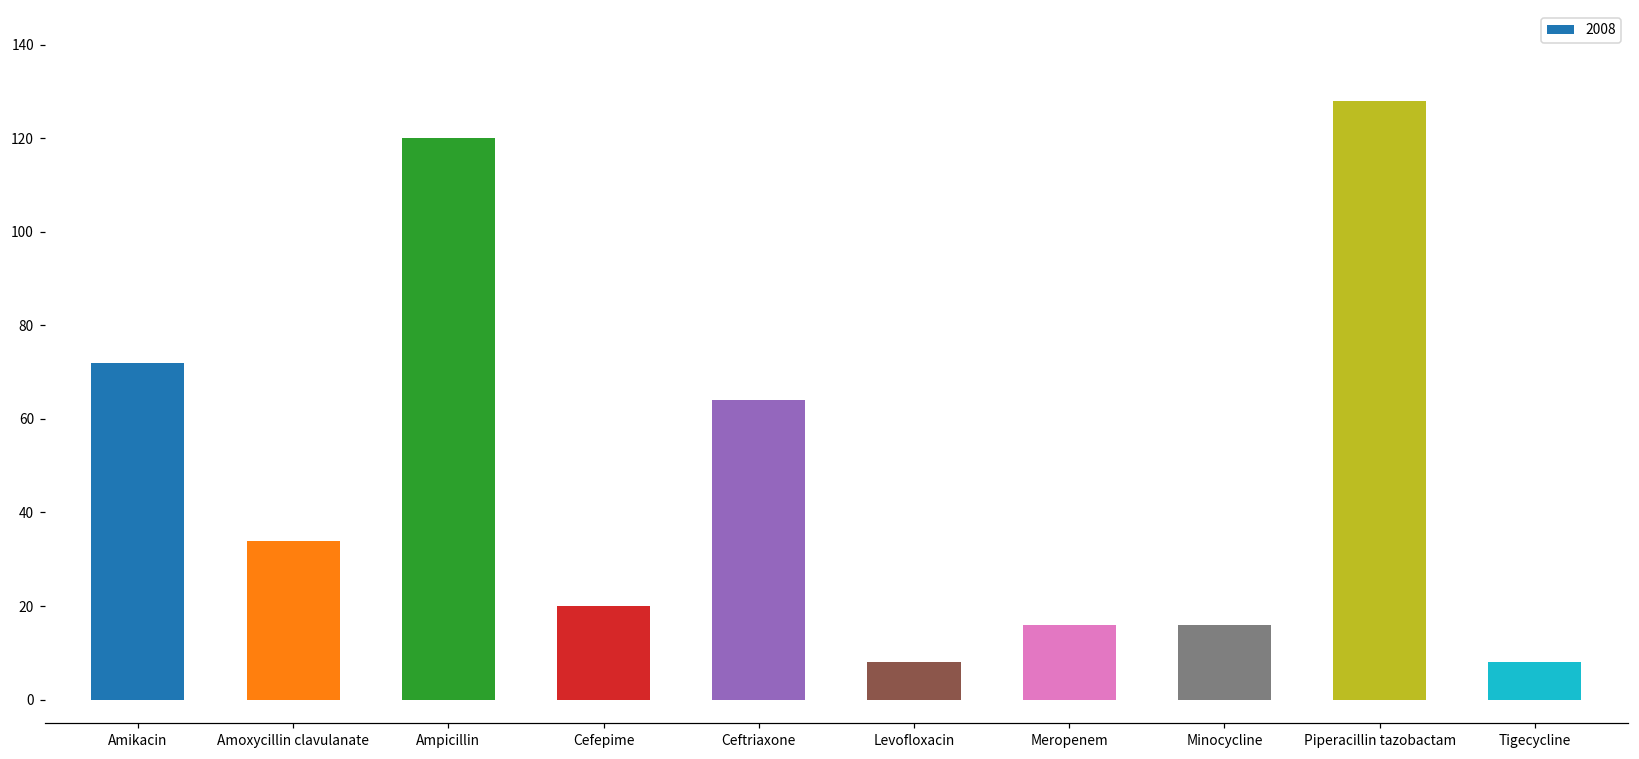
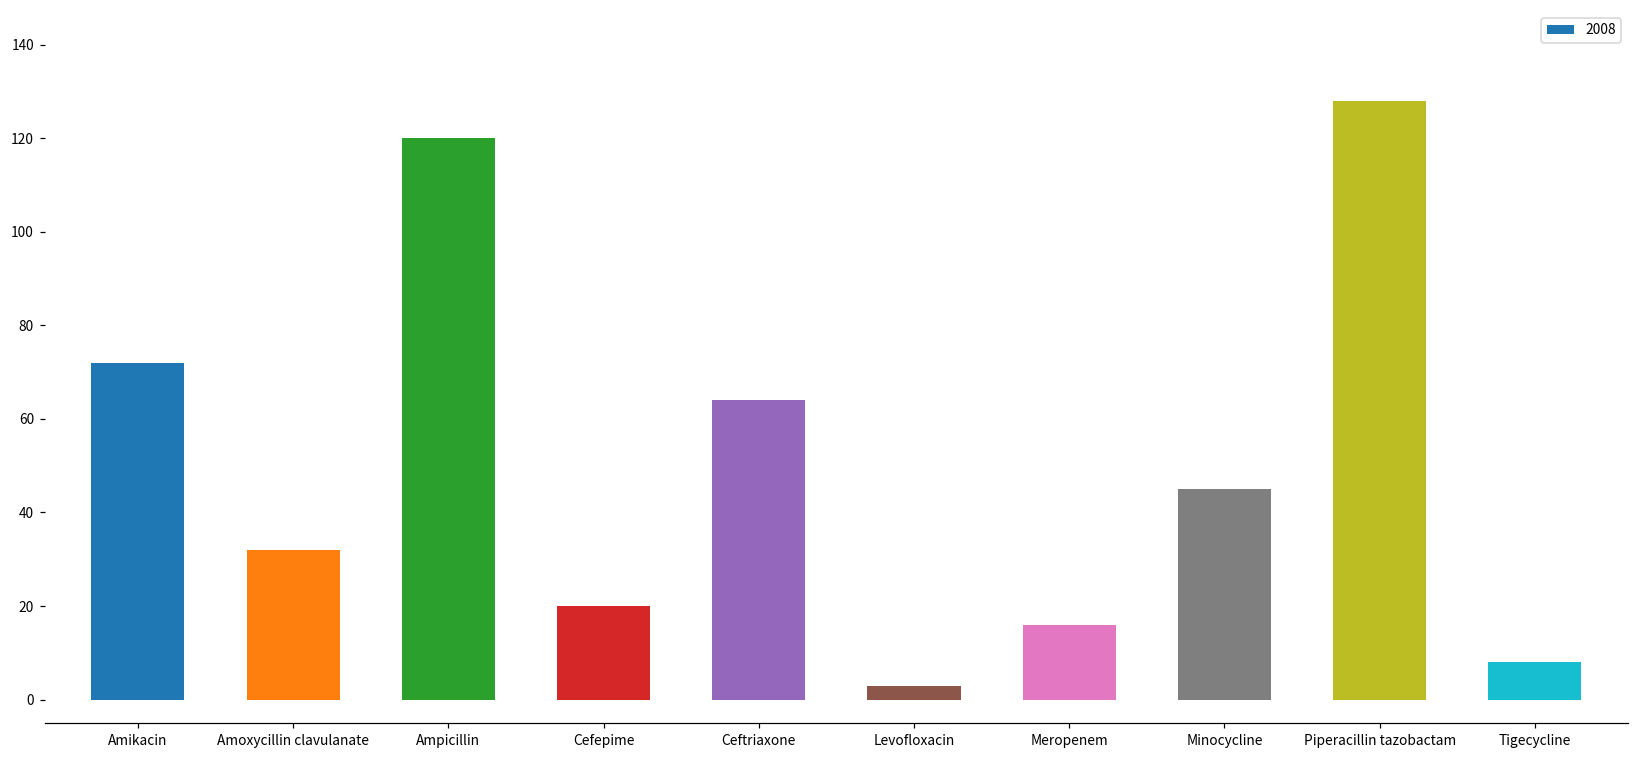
  {
    "Amikacin": 72,
-   "Amoxycillin clavulanate": 34,
+   "Amoxycillin clavulanate": 32,
    "Ampicillin": 120,
    "Cefepime": 20,
    "Ceftriaxone": 64,
-   "Levofloxacin": 8,
+   "Levofloxacin": 3,
    "Meropenem": 16,
-   "Minocycline": 16,
+   "Minocycline": 45,
    "Piperacillin tazobactam": 128,
    "Tigecycline": 8
  }
